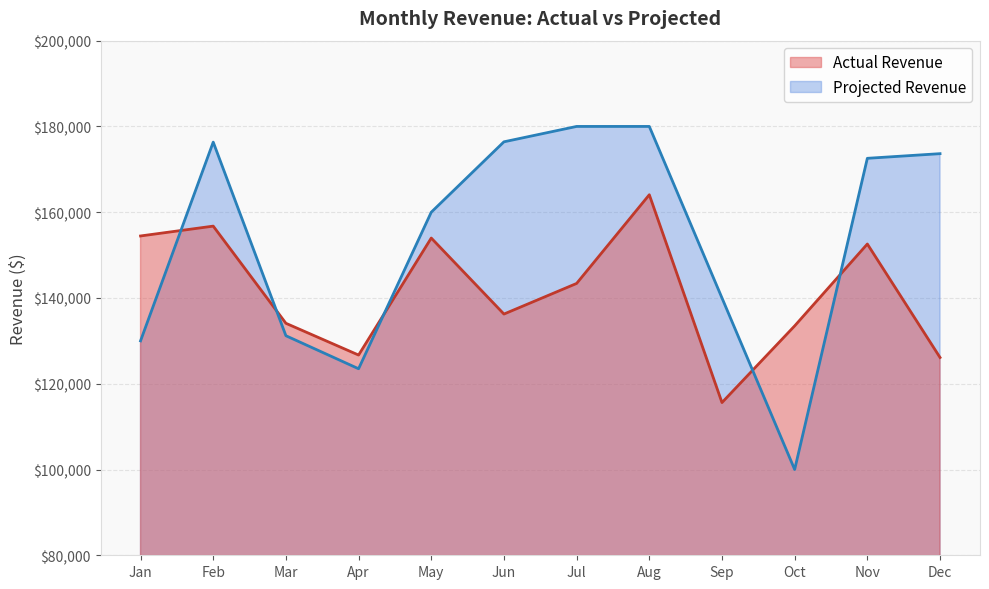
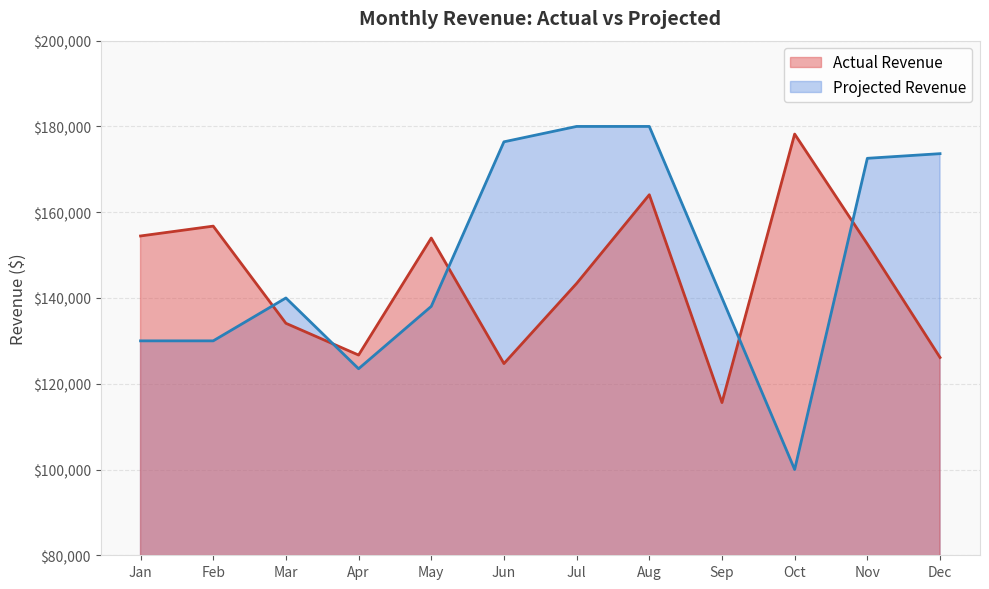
  {
    "Actual Revenue": {
      "Jan": "$154,000",
      "Feb": "$157,000",
      "Mar": "$134,000",
      "Apr": "$127,000",
      "May": "$154,000",
-     "Jun": "$136,000",
+     "Jun": "$125,000",
      "Jul": "$143,000",
      "Aug": "$164,000",
      "Sep": "$116,000",
-     "Oct": "$133,000",
+     "Oct": "$178,000",
      "Nov": "$153,000",
      "Dec": "$126,000"
    },
    "Projected Revenue": {
      "Jan": "$130,000",
-     "Feb": "$176,000",
-     "Mar": "$131,000",
+     "Feb": "$130,000",
+     "Mar": "$140,000",
      "Apr": "$123,000",
-     "May": "$160,000",
+     "May": "$138,000",
      "Jun": "$176,000",
      "Jul": "$180,000",
      "Aug": "$180,000",
      "Sep": "$140,000",
      "Oct": "$100,000",
      "Nov": "$173,000",
      "Dec": "$174,000"
    }
  }
